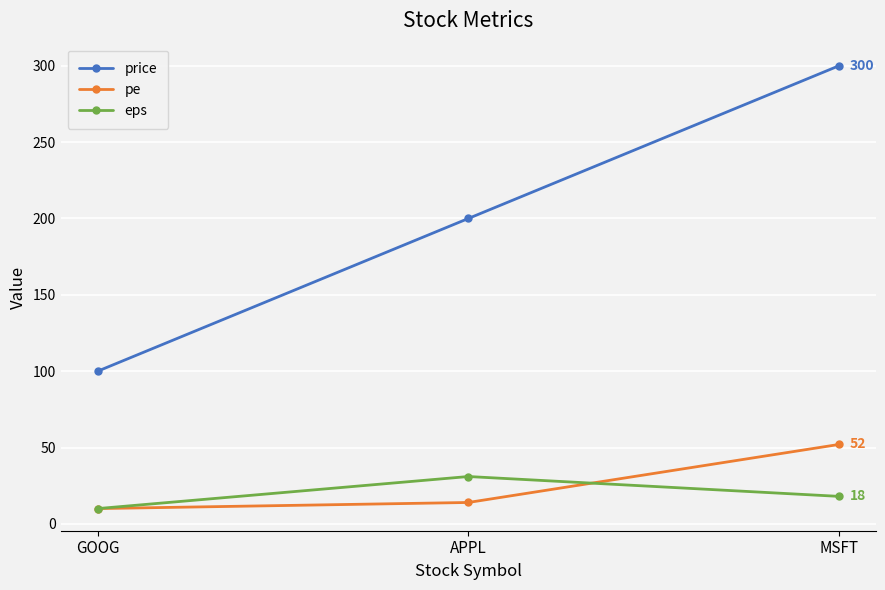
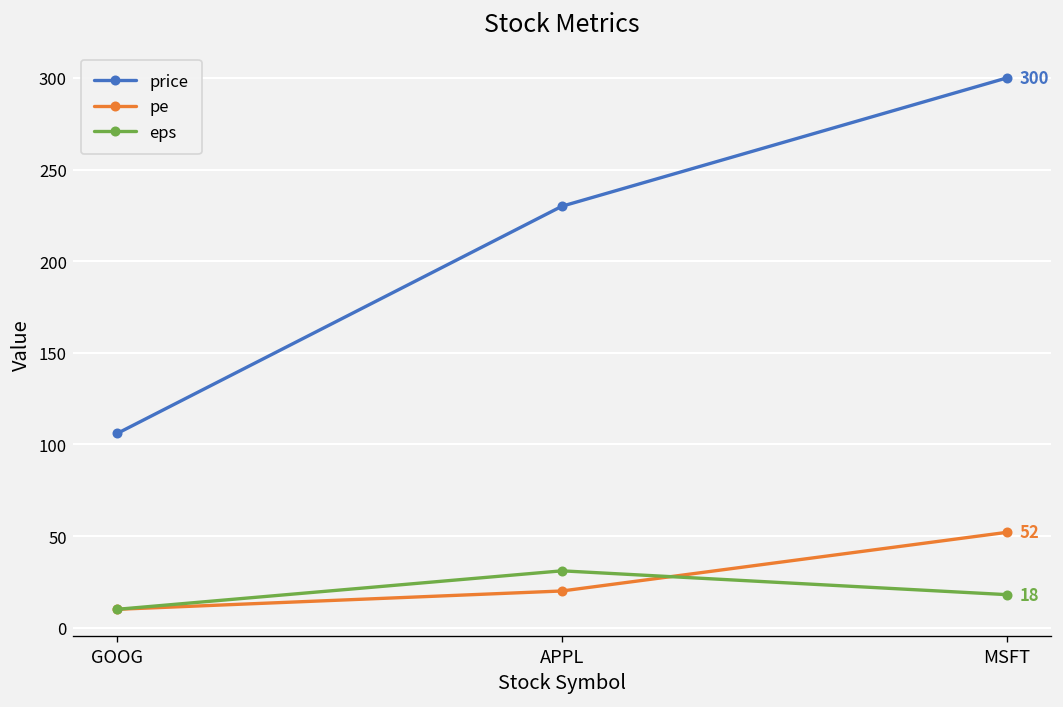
  {
    "price": {
-     "GOOG": 100,
-     "APPL": 200
+     "GOOG": 106,
+     "APPL": 230
    },
    "pe": {
-     "APPL": 14
+     "APPL": 20
    },
    "eps": {
      "MSFT": 18
    }
  }
